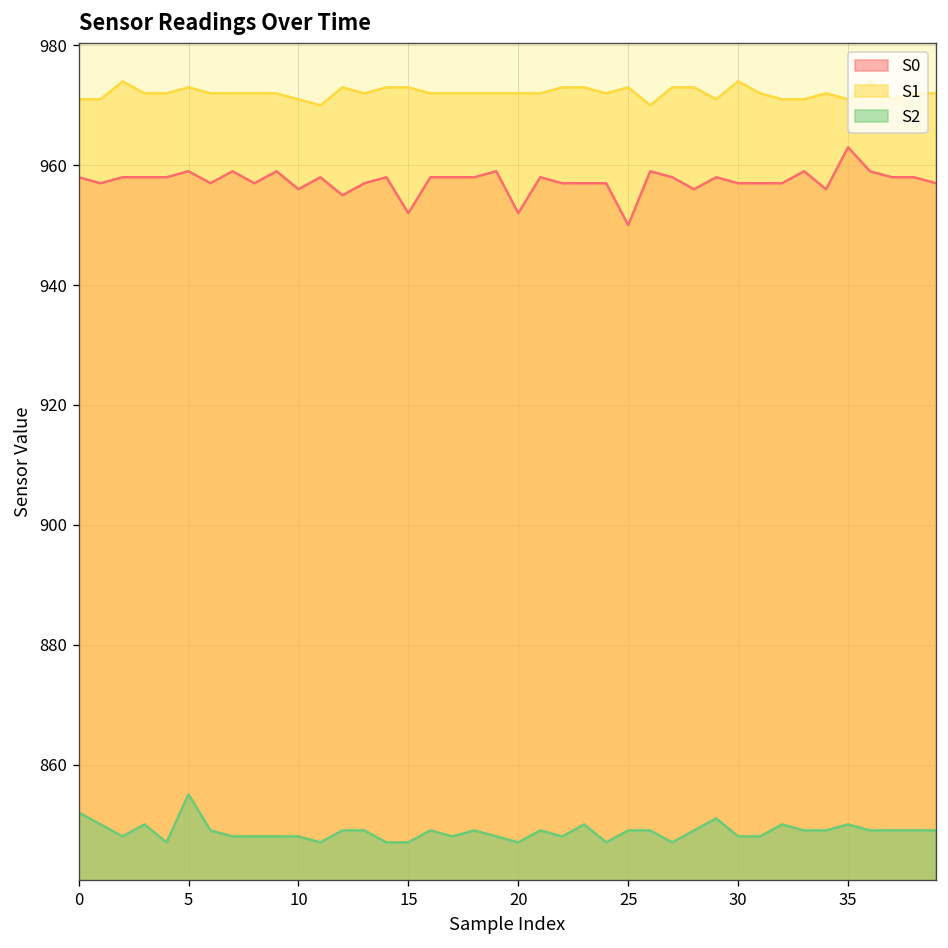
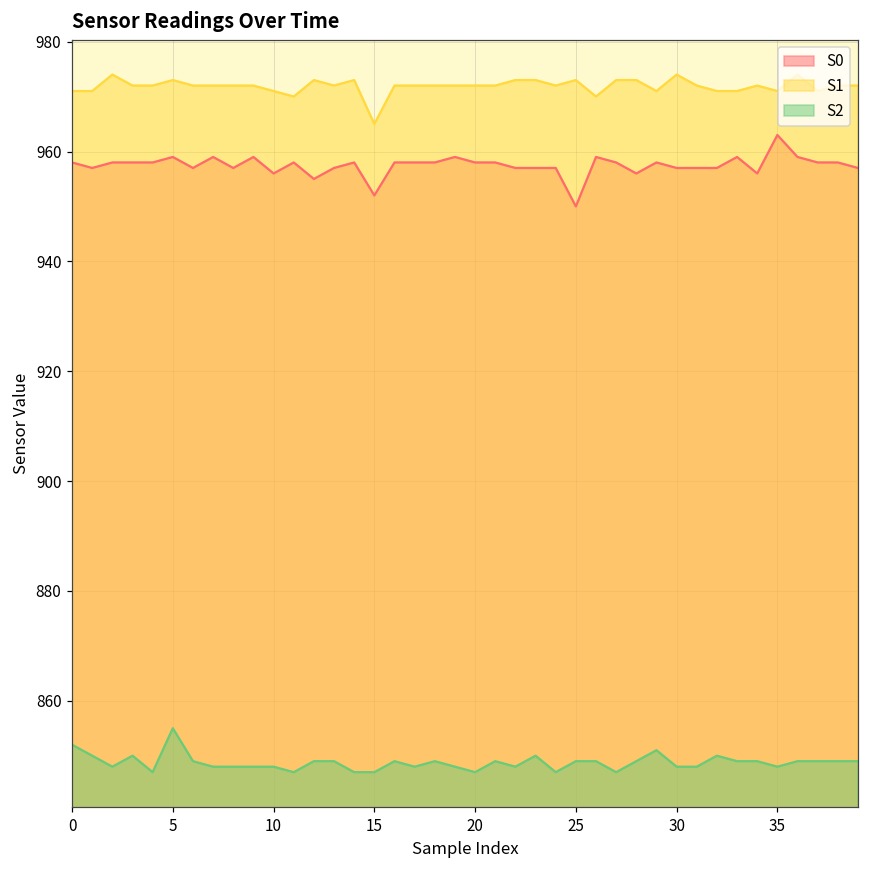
  {
    "S0": {
      "0": 958,
      "5": 959,
      "10": 956,
      "15": 952,
-     "20": 952,
+     "20": 958,
      "25": 950,
      "30": 957,
      "35": 963
    },
    "S1": {
      "0": 971,
      "5": 973,
      "10": 971,
-     "15": 973,
+     "15": 965,
      "20": 972,
      "25": 973,
      "30": 974,
      "35": 971
    },
    "S2": {
      "0": 852,
      "5": 855,
      "10": 848,
      "15": 847,
      "20": 847,
      "25": 849,
      "30": 848,
-     "35": 850
+     "35": 848
    }
  }
